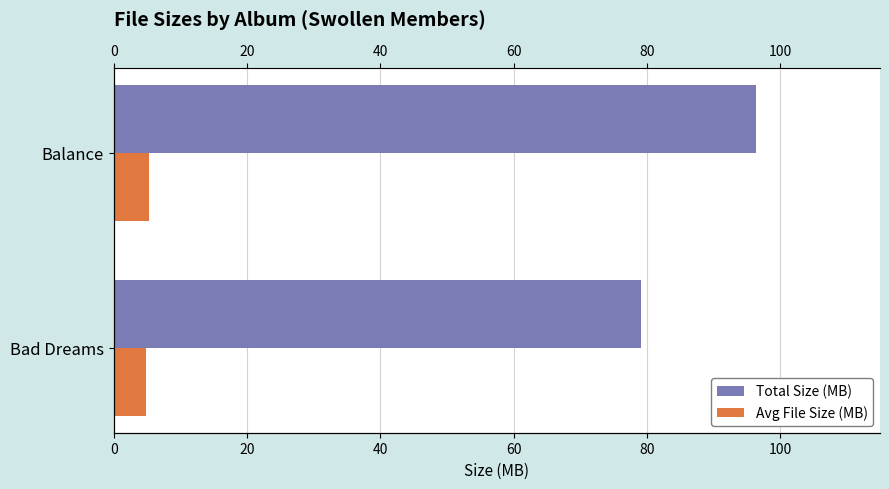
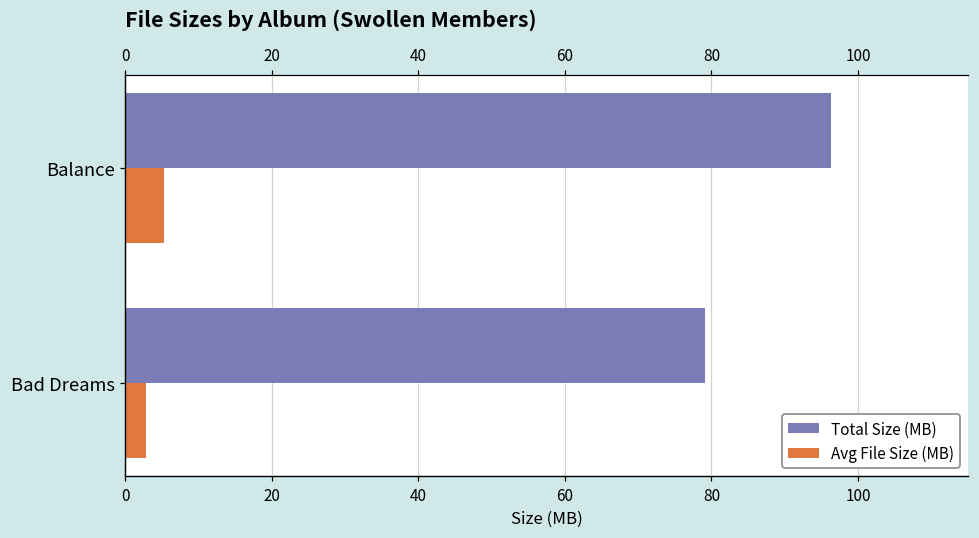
  {
    "Total Size (MB)": {
      "Balance": 96,
      "Bad Dreams": 79
    },
    "Avg File Size (MB)": {
      "Balance": 5,
-     "Bad Dreams": 5
+     "Bad Dreams": 3
    }
  }
